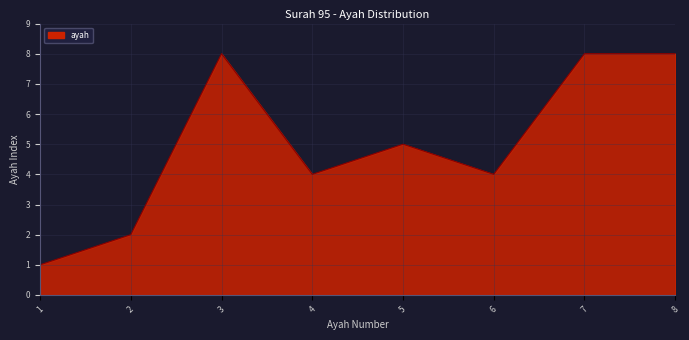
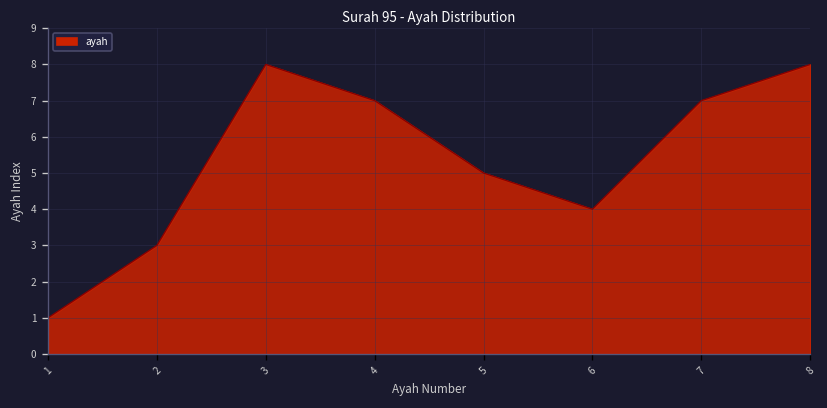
  {
    "1": 1,
-   "2": 2,
+   "2": 3,
    "3": 8,
-   "4": 4,
+   "4": 7,
    "5": 5,
    "6": 4,
-   "7": 8,
+   "7": 7,
    "8": 8
  }
